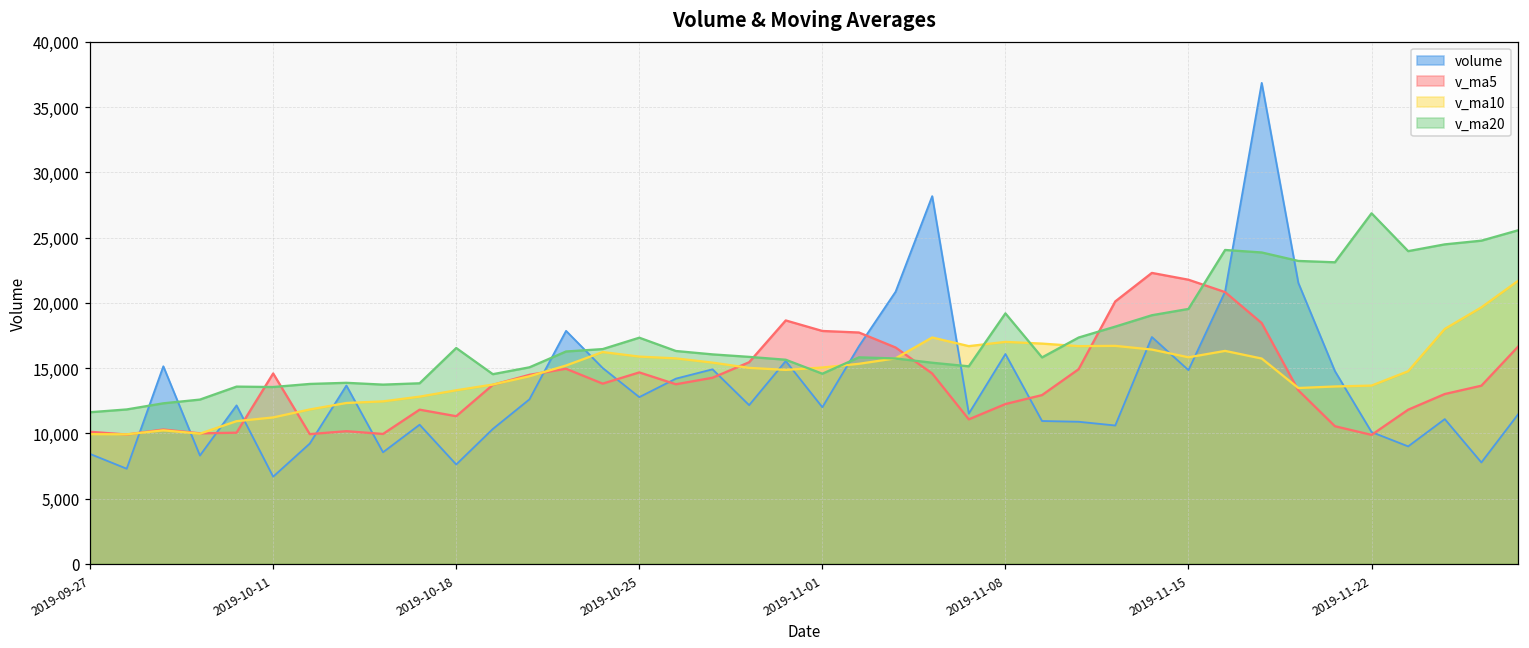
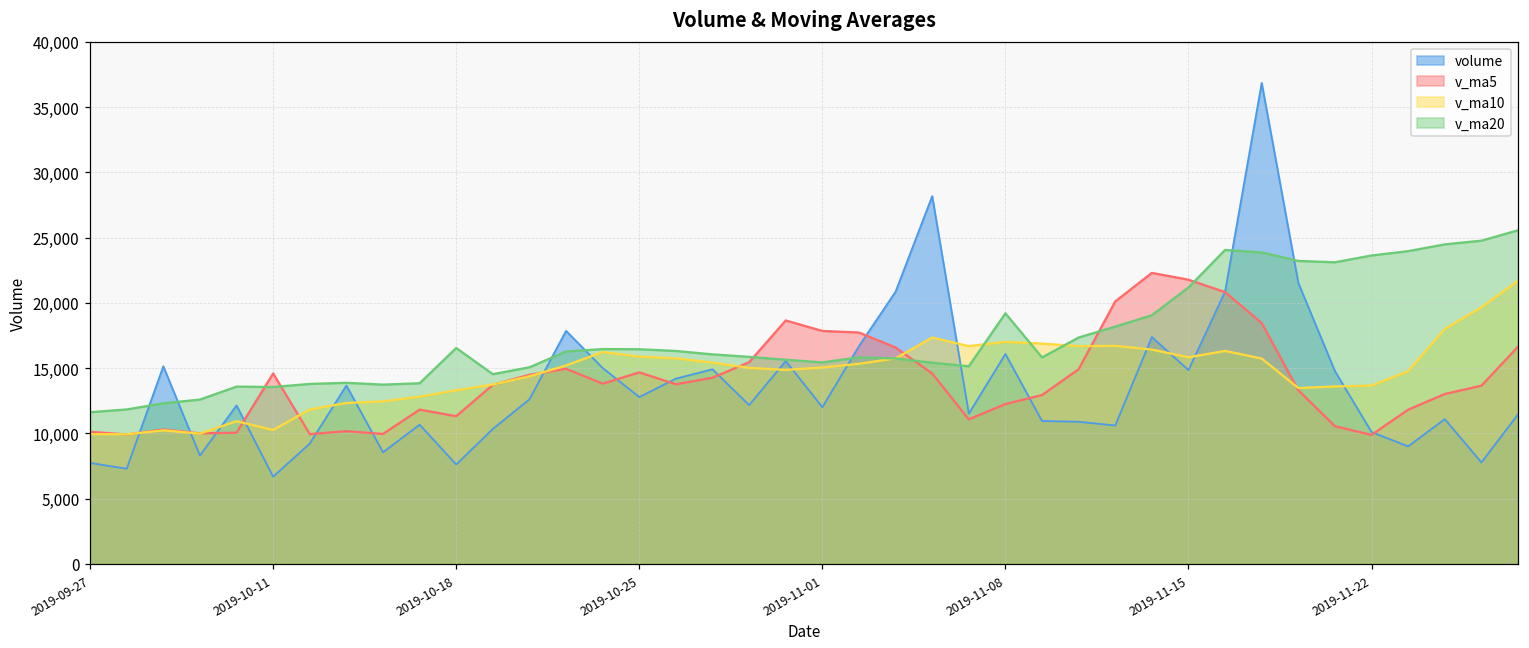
  {
    "volume": {
-     "2019-09-27": "8,400",
+     "2019-09-27": "7,700",
      "2019-10-11": "6,700",
      "2019-10-18": "7,600",
      "2019-10-25": "12,800",
      "2019-11-01": "12,000",
      "2019-11-08": "16,100",
      "2019-11-15": "14,800",
      "2019-11-22": "10,100"
    },
    "v_ma5": {
      "2019-10-11": "14,600",
      "2019-10-18": "11,300",
      "2019-10-25": "14,700",
      "2019-11-01": "17,800",
      "2019-11-08": "12,200",
      "2019-11-15": "21,800",
      "2019-11-22": "9,900"
    },
    "v_ma10": {
-     "2019-10-11": "11,200",
+     "2019-10-11": "10,300",
      "2019-10-18": "13,300",
      "2019-10-25": "15,900",
      "2019-11-01": "15,000",
      "2019-11-08": "17,000",
      "2019-11-15": "15,800",
      "2019-11-22": "13,700"
    },
    "v_ma20": {
      "2019-09-27": "11,600",
      "2019-10-11": "13,500",
      "2019-10-18": "16,500",
-     "2019-10-25": "17,300",
-     "2019-11-01": "14,600",
+     "2019-10-25": "16,400",
+     "2019-11-01": "15,400",
      "2019-11-08": "19,200",
-     "2019-11-15": "19,500",
-     "2019-11-22": "26,900"
+     "2019-11-15": "21,200",
+     "2019-11-22": "23,600"
    }
  }
